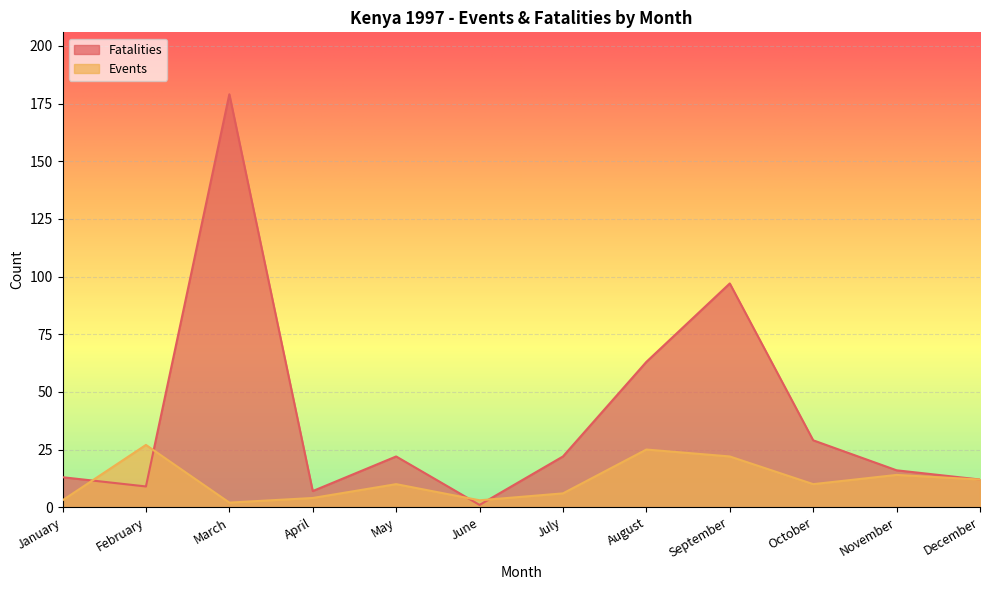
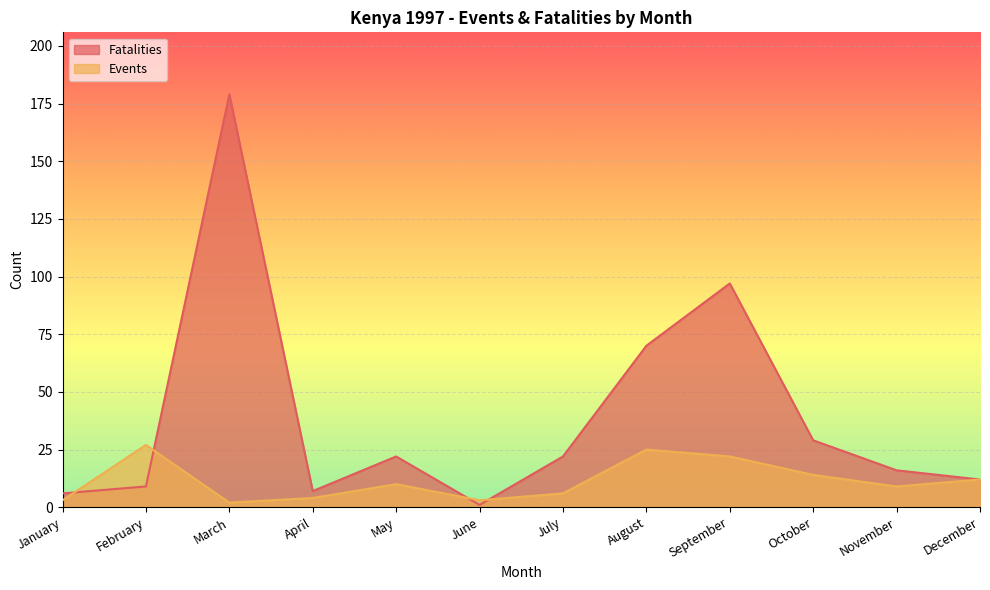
  {
    "Fatalities": {
-     "January": 13,
+     "January": 6,
      "February": 9,
      "March": 179,
      "April": 7,
      "May": 22,
      "June": 1,
      "July": 22,
-     "August": 63,
+     "August": 70,
      "September": 97,
      "October": 29,
      "November": 16
    },
    "Events": {
      "January": 3,
      "February": 27,
      "March": 2,
      "April": 4,
      "May": 10,
      "June": 3,
      "July": 6,
      "August": 25,
      "September": 22,
-     "October": 10,
-     "November": 14
+     "October": 14,
+     "November": 9
    }
  }
